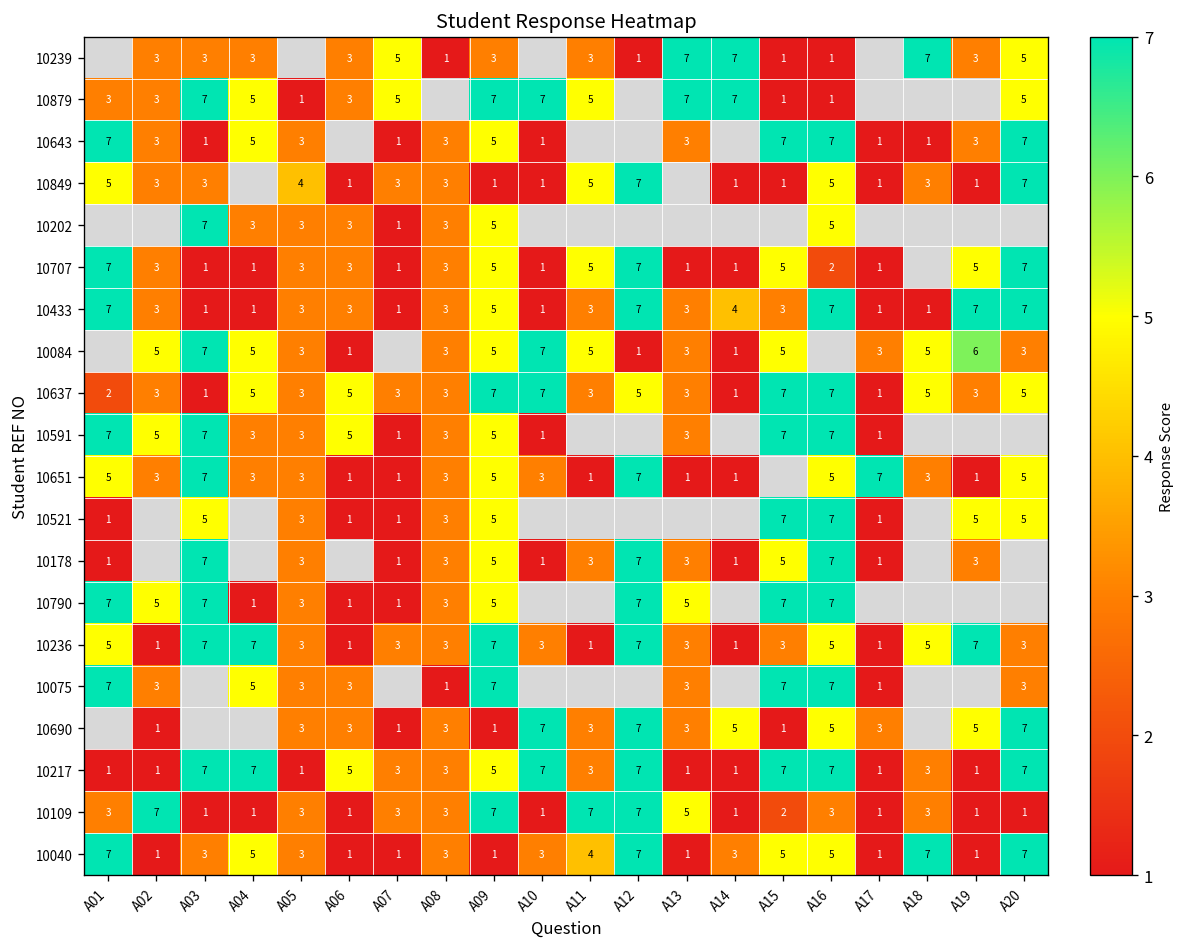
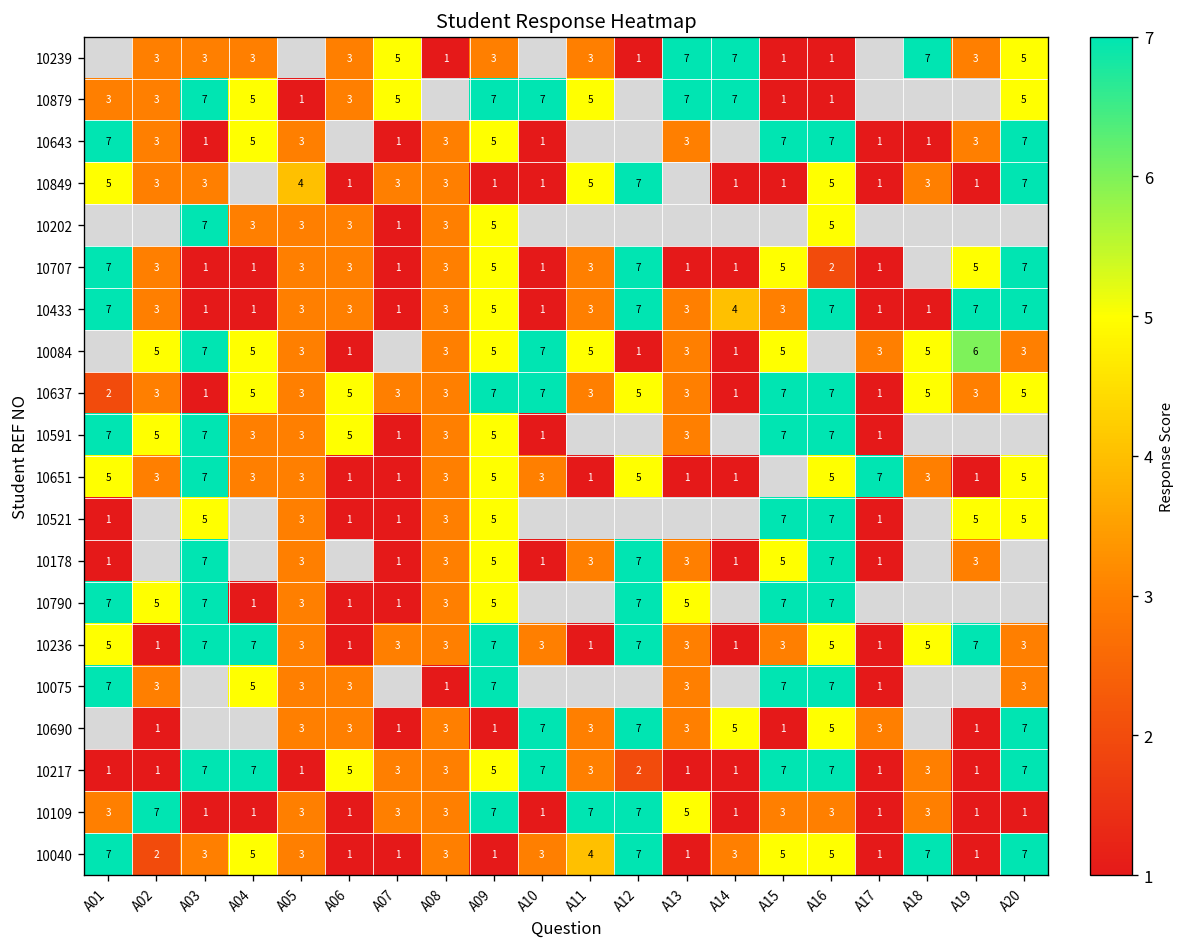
  {
    "10707": {
      "A01": 7,
      "A02": 3,
      "A03": 1,
      "A04": 1,
      "A05": 3,
      "A06": 3,
      "A07": 1,
      "A08": 3,
      "A09": 5,
      "A10": 1,
-     "A11": 5,
+     "A11": 3,
      "A12": 7,
      "A13": 1,
      "A14": 1,
      "A15": 5,
      "A16": 2,
      "A17": 1,
      "A19": 5,
      "A20": 7
    },
    "10651": {
      "A01": 5,
      "A02": 3,
      "A03": 7,
      "A04": 3,
      "A05": 3,
      "A06": 1,
      "A07": 1,
      "A08": 3,
      "A09": 5,
      "A10": 3,
      "A11": 1,
-     "A12": 7,
+     "A12": 5,
      "A13": 1,
      "A14": 1,
      "A16": 5,
      "A17": 7,
      "A18": 3,
      "A19": 1,
      "A20": 5
    },
    "10690": {
      "A02": 1,
      "A05": 3,
      "A06": 3,
      "A07": 1,
      "A08": 3,
      "A09": 1,
      "A10": 7,
      "A11": 3,
      "A12": 7,
      "A13": 3,
      "A14": 5,
      "A15": 1,
      "A16": 5,
      "A17": 3,
-     "A19": 5,
+     "A19": 1,
      "A20": 7
    },
    "10217": {
      "A01": 1,
      "A02": 1,
      "A03": 7,
      "A04": 7,
      "A05": 1,
      "A06": 5,
      "A07": 3,
      "A08": 3,
      "A09": 5,
      "A10": 7,
      "A11": 3,
-     "A12": 7,
+     "A12": 2,
      "A13": 1,
      "A14": 1,
      "A15": 7,
      "A16": 7,
      "A17": 1,
      "A18": 3,
      "A19": 1,
      "A20": 7
    },
    "10109": {
      "A01": 3,
      "A02": 7,
      "A03": 1,
      "A04": 1,
      "A05": 3,
      "A06": 1,
      "A07": 3,
      "A08": 3,
      "A09": 7,
      "A10": 1,
      "A11": 7,
      "A12": 7,
      "A13": 5,
      "A14": 1,
-     "A15": 2,
+     "A15": 3,
      "A16": 3,
      "A17": 1,
      "A18": 3,
      "A19": 1,
      "A20": 1
    },
    "10040": {
      "A01": 7,
-     "A02": 1,
+     "A02": 2,
      "A03": 3,
      "A04": 5,
      "A05": 3,
      "A06": 1,
      "A07": 1,
      "A08": 3,
      "A09": 1,
      "A10": 3,
      "A11": 4,
      "A12": 7,
      "A13": 1,
      "A14": 3,
      "A15": 5,
      "A16": 5,
      "A17": 1,
      "A18": 7,
      "A19": 1,
      "A20": 7
    }
  }
